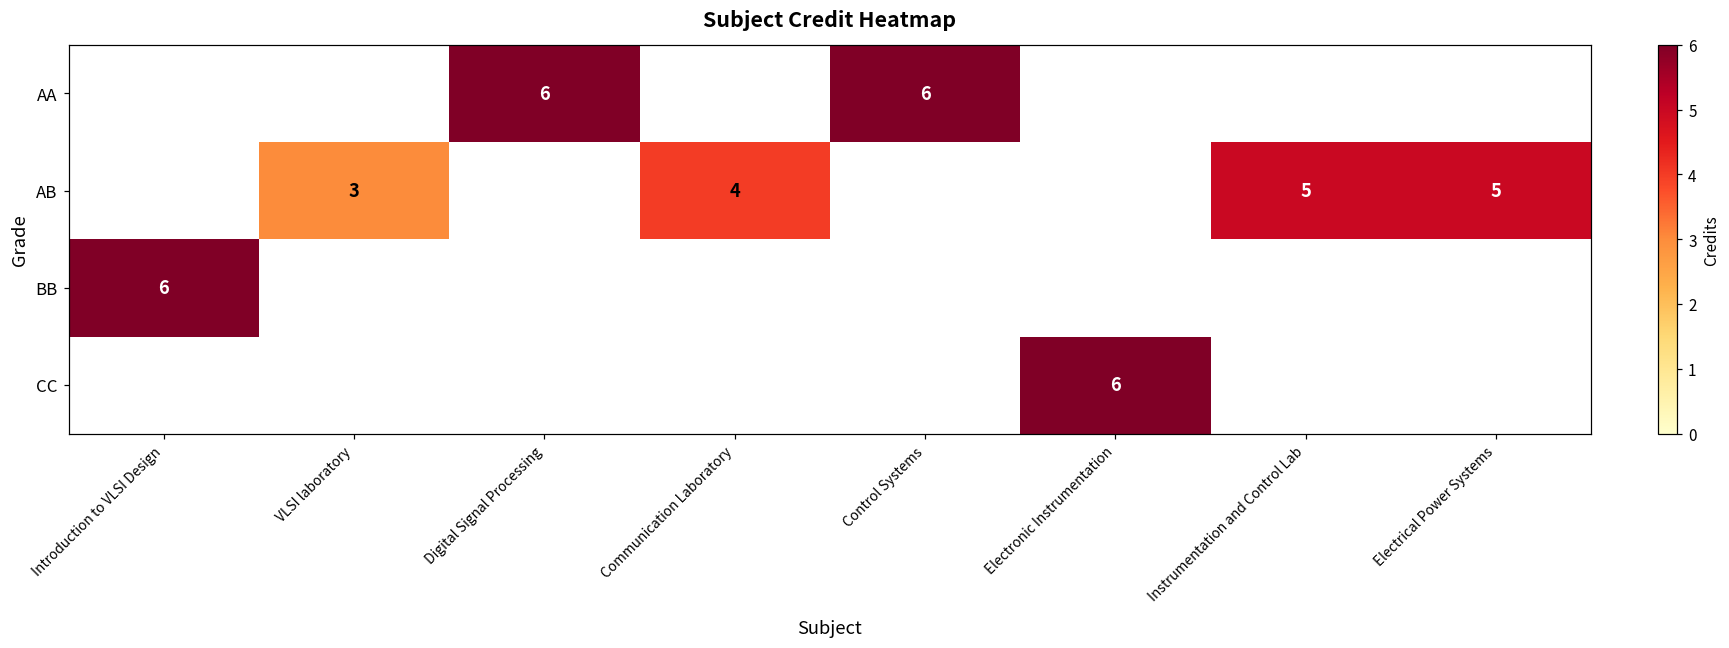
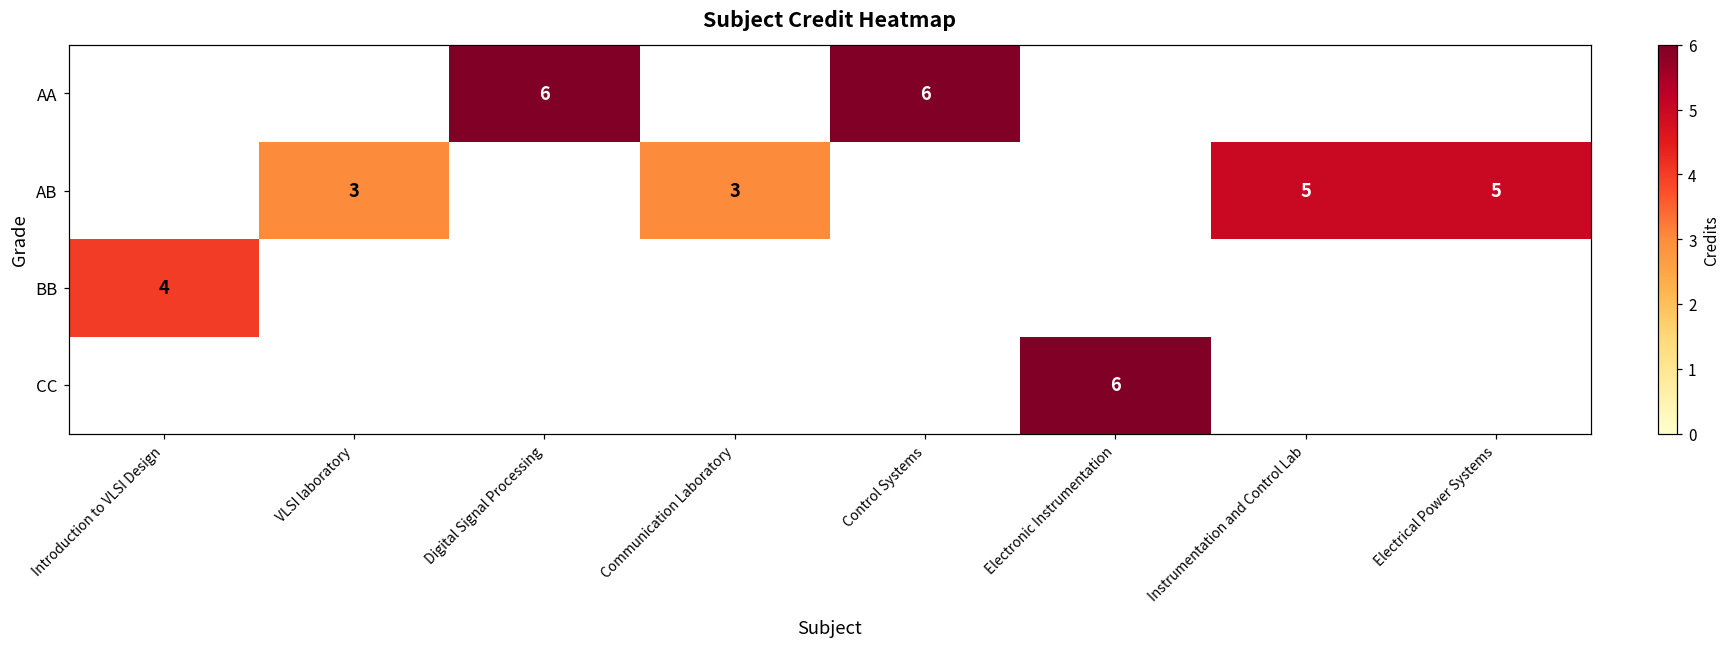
  {
    "AA": {
      "Digital Signal Processing": 6,
      "Control Systems": 6
    },
    "AB": {
      "VLSI laboratory": 3,
-     "Communication Laboratory": 4,
+     "Communication Laboratory": 3,
      "Instrumentation and Control Lab": 5,
      "Electrical Power Systems": 5
    },
    "BB": {
-     "Introduction to VLSI Design": 6
+     "Introduction to VLSI Design": 4
    },
    "CC": {
      "Electronic Instrumentation": 6
    }
  }
